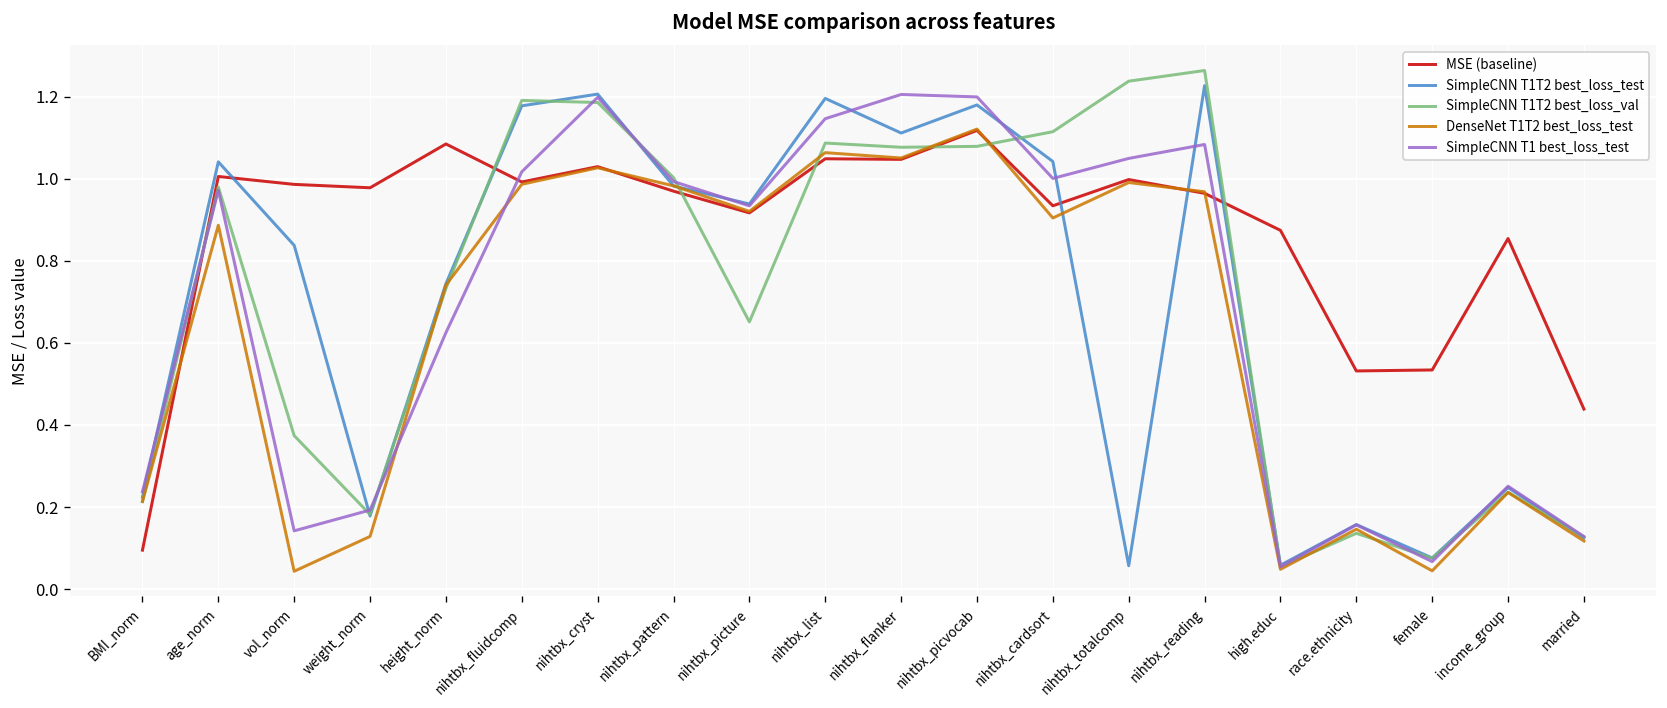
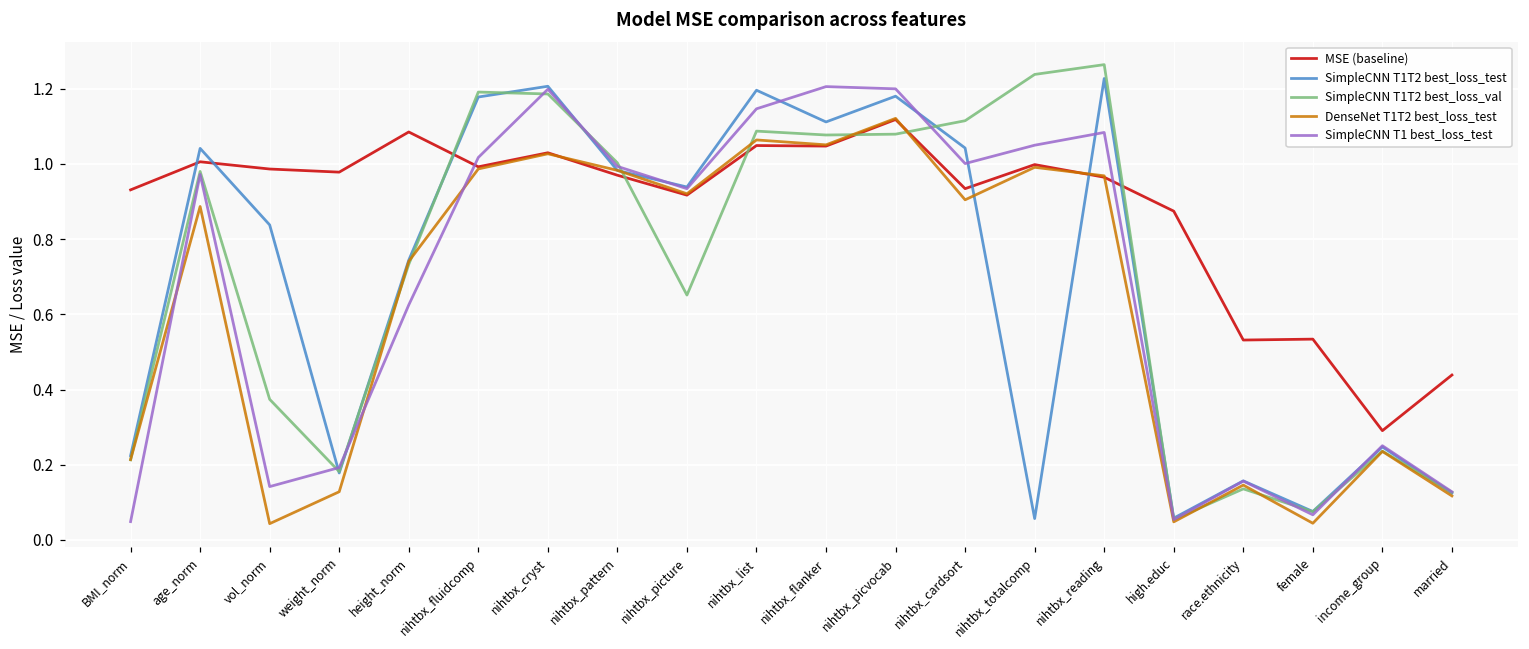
  {
    "MSE (baseline)": {
-     "BMI_norm": 0.09,
+     "BMI_norm": 0.93,
      "age_norm": 1.01,
      "vol_norm": 0.99,
      "weight_norm": 0.98,
      "height_norm": 1.08,
      "nihtbx_pattern": 0.97,
      "nihtbx_list": 1.05,
      "nihtbx_cardsort": 0.93,
      "high.educ": 0.87,
      "race.ethnicity": 0.53,
      "female": 0.53,
-     "income_group": 0.85,
+     "income_group": 0.29,
      "married": 0.44
    },
    "SimpleCNN T1T2 best_loss_test": {
      "BMI_norm": 0.22,
      "age_norm": 1.04,
      "vol_norm": 0.84,
      "nihtbx_fluidcomp": 1.18,
      "nihtbx_cryst": 1.21,
      "nihtbx_list": 1.20,
      "nihtbx_flanker": 1.11,
      "nihtbx_picvocab": 1.18,
      "nihtbx_cardsort": 1.04,
      "nihtbx_totalcomp": 0.06,
      "nihtbx_reading": 1.23
    },
    "SimpleCNN T1T2 best_loss_val": {
      "age_norm": 0.98,
      "vol_norm": 0.37,
      "height_norm": 0.73,
      "nihtbx_fluidcomp": 1.19,
      "nihtbx_cryst": 1.19,
      "nihtbx_pattern": 1.00,
      "nihtbx_picture": 0.65,
      "nihtbx_list": 1.09,
      "nihtbx_flanker": 1.08,
      "nihtbx_picvocab": 1.08,
      "nihtbx_cardsort": 1.11,
      "nihtbx_totalcomp": 1.24,
      "nihtbx_reading": 1.26,
      "race.ethnicity": 0.14
    },
    "DenseNet T1T2 best_loss_test": {
      "age_norm": 0.89,
      "vol_norm": 0.04,
      "weight_norm": 0.13,
      "nihtbx_list": 1.06,
      "nihtbx_cardsort": 0.90,
      "race.ethnicity": 0.15,
      "female": 0.04
    },
    "SimpleCNN T1 best_loss_test": {
-     "BMI_norm": 0.24,
+     "BMI_norm": 0.05,
      "age_norm": 0.97,
      "vol_norm": 0.14,
      "weight_norm": 0.19,
      "height_norm": 0.62,
      "nihtbx_fluidcomp": 1.02,
      "nihtbx_cryst": 1.20,
      "nihtbx_pattern": 0.99,
      "nihtbx_list": 1.15,
      "nihtbx_flanker": 1.21,
      "nihtbx_picvocab": 1.20,
      "nihtbx_cardsort": 1.00,
      "nihtbx_totalcomp": 1.05,
      "nihtbx_reading": 1.08,
      "female": 0.07
    }
  }
